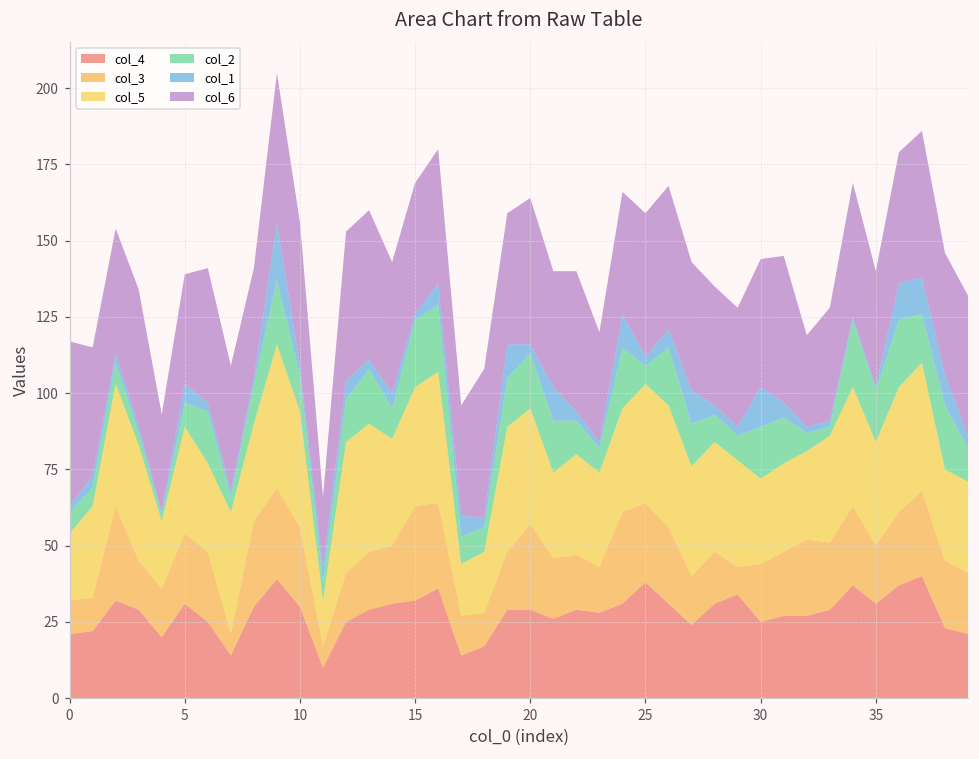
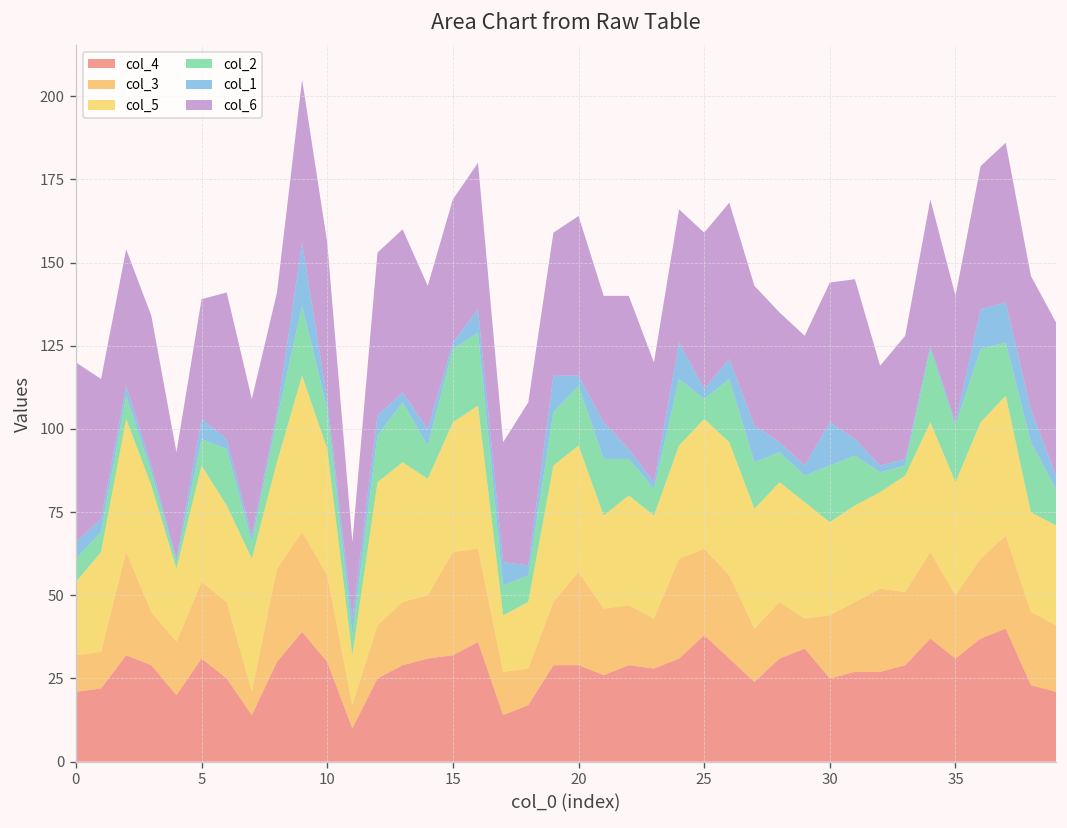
  {
    "col_4": {
      "0": 21,
      "5": 31,
      "10": 30,
      "15": 32,
      "20": 29,
      "25": 38,
      "30": 25,
      "35": 31
    },
    "col_2": {
      "0": 7,
      "5": 8,
      "10": 12,
      "15": 22,
      "20": 18,
      "25": 6,
      "30": 17,
      "35": 17
    },
    "col_1": {
-     "0": 2,
+     "0": 5,
      "5": 6,
      "10": 3,
      "15": 2,
      "20": 3,
      "25": 3,
      "30": 13,
      "35": 1
    },
    "col_6": {
      "0": 54,
      "5": 36,
      "10": 47,
      "15": 43,
      "20": 48,
      "25": 47,
      "30": 42,
      "35": 38
    }
  }
